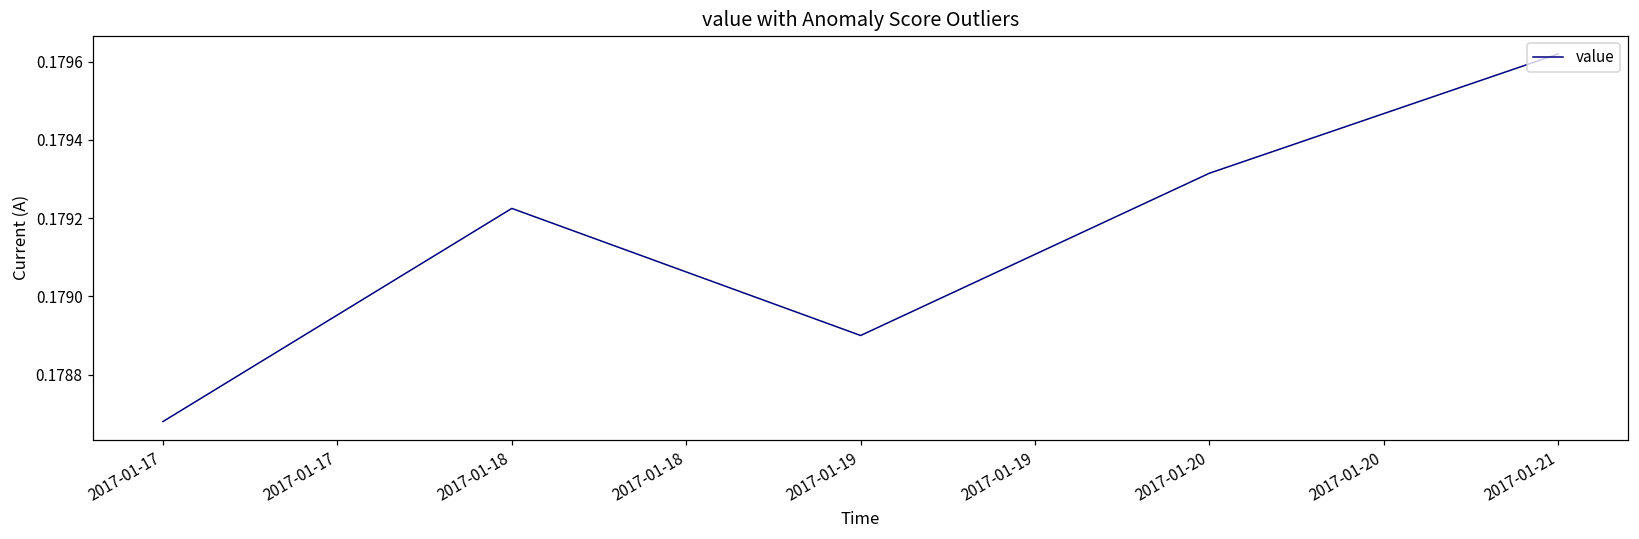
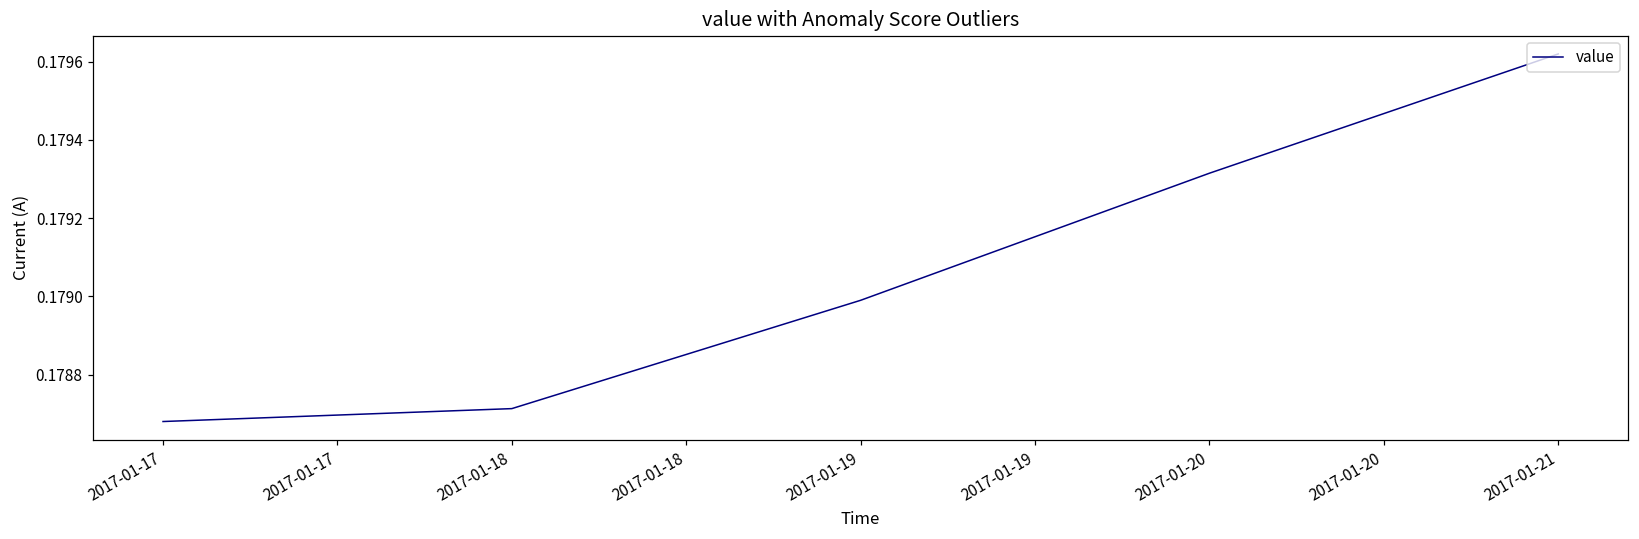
  {
    "2017-01-17": 0.17868,
-   "2017-01-18": 0.17923,
-   "2017-01-19": 0.17890,
+   "2017-01-18": 0.17871,
+   "2017-01-19": 0.17899,
    "2017-01-20": 0.17932
  }
